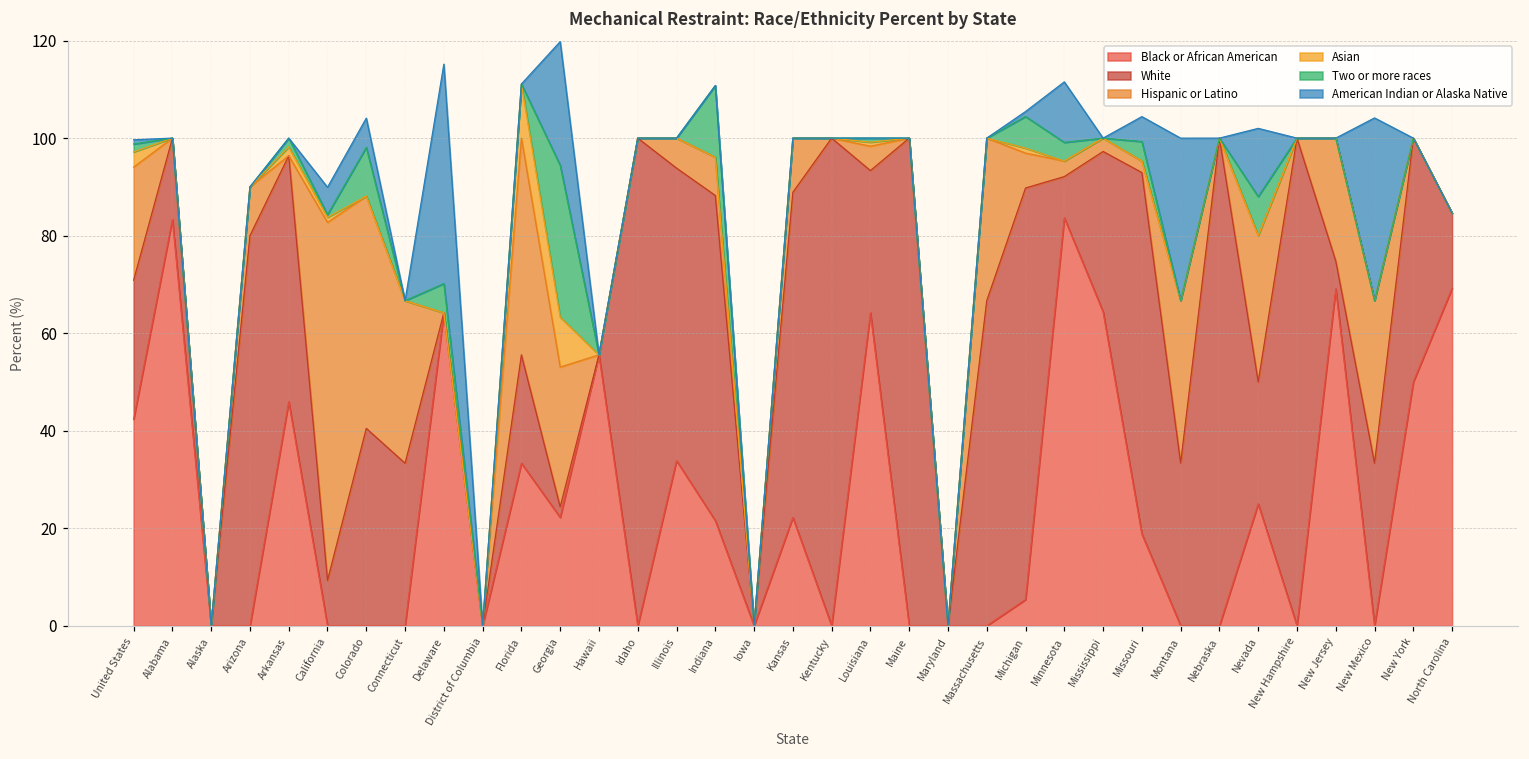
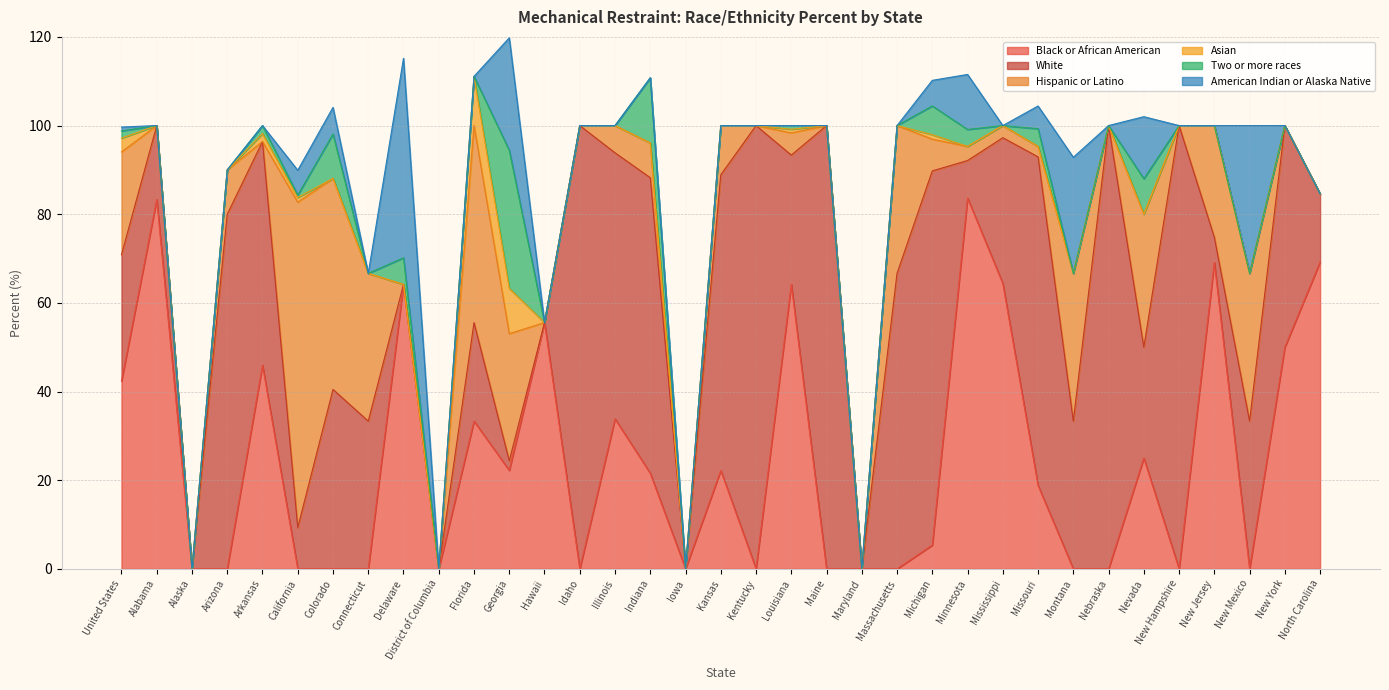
  {
    "Two or more races": {
      "United States": 2,
      "Colorado": 10,
      "Delaware": 6,
      "Georgia": 31,
      "Michigan": 6,
      "Minnesota": 4,
      "Missouri": 4,
      "Nevada": 8
    },
    "American Indian or Alaska Native": {
      "United States": 1,
      "California": 6,
      "Colorado": 6,
      "Delaware": 45,
      "Georgia": 25,
-     "Michigan": 1,
+     "Michigan": 6,
      "Minnesota": 12,
      "Missouri": 5,
-     "Montana": 33,
+     "Montana": 26,
      "Nevada": 14,
-     "New Mexico": 37
+     "New Mexico": 33
    }
  }
